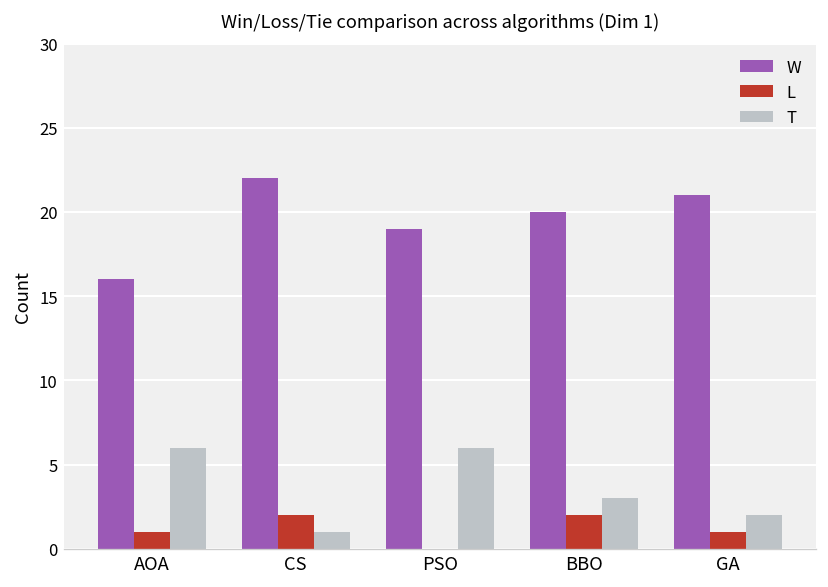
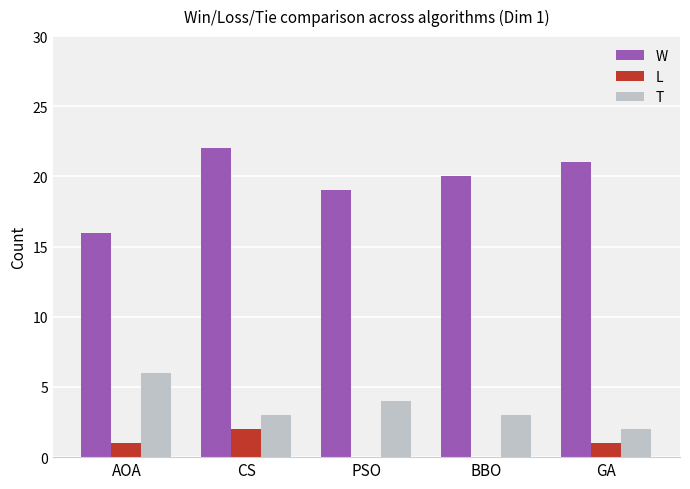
  {
    "W": {
      "AOA": 16,
      "CS": 22,
      "PSO": 19,
      "BBO": 20,
      "GA": 21
    },
    "L": {
      "AOA": 1,
      "CS": 2,
      "PSO": 0,
-     "BBO": 2,
+     "BBO": 0,
      "GA": 1
    },
    "T": {
      "AOA": 6,
-     "CS": 1,
-     "PSO": 6,
+     "CS": 3,
+     "PSO": 4,
      "BBO": 3,
      "GA": 2
    }
  }
